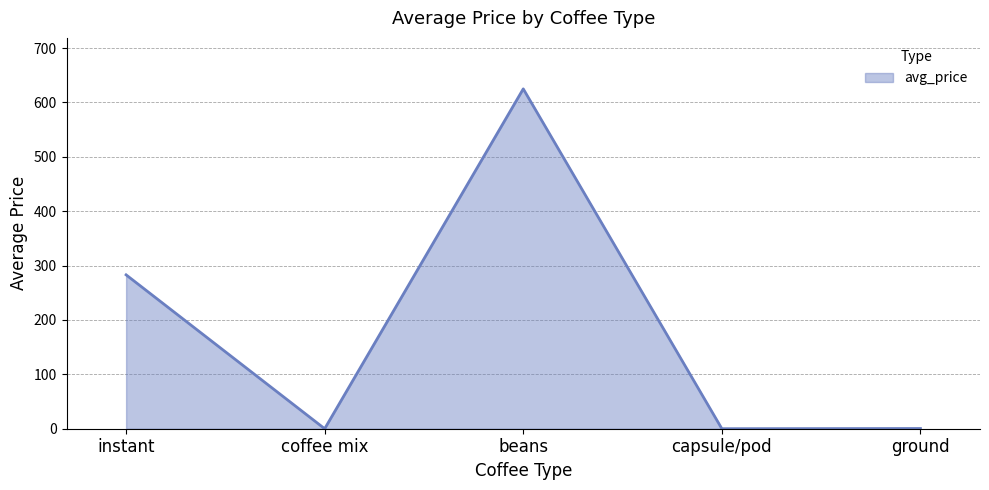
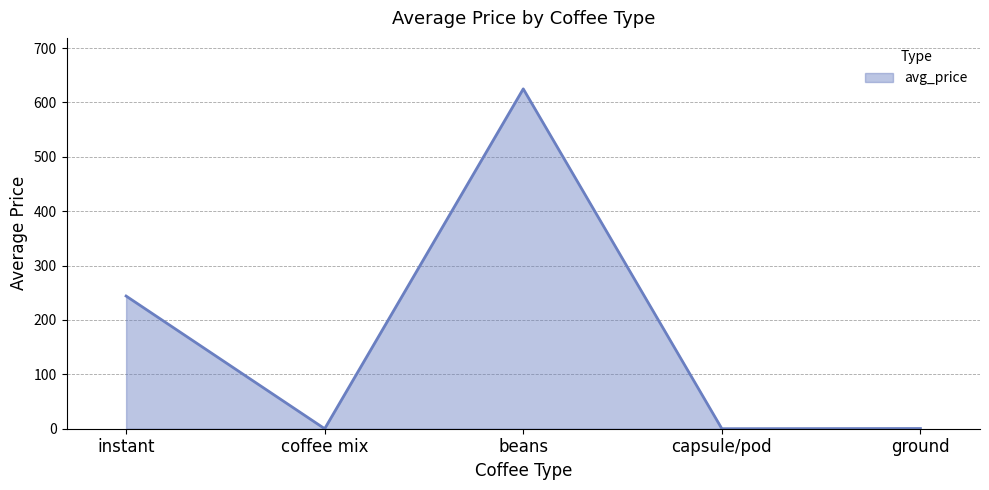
  {
-   "instant": 280,
+   "instant": 240,
    "coffee mix": 0,
    "beans": 630,
    "capsule/pod": 0,
    "ground": 0
  }
